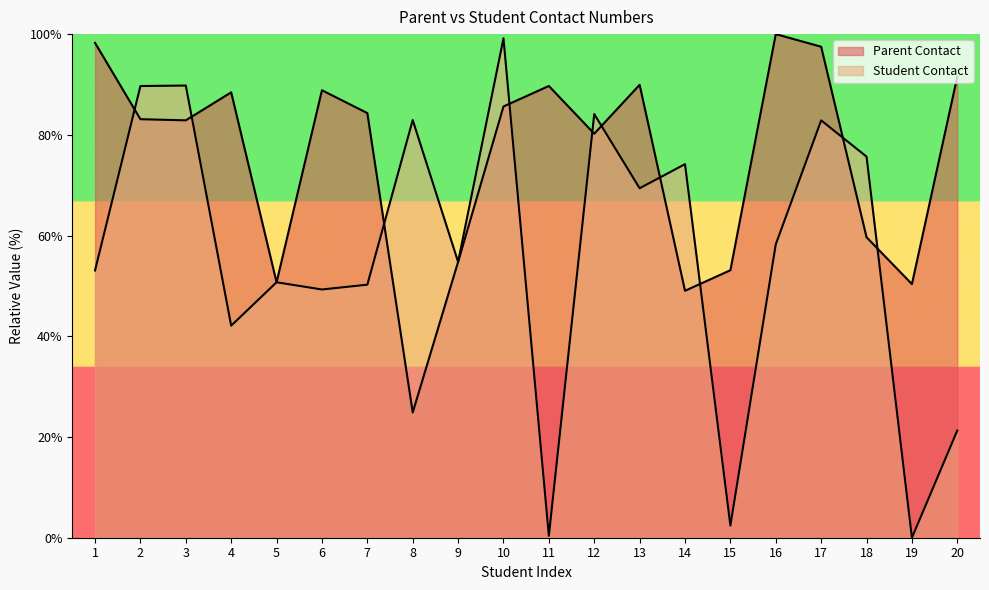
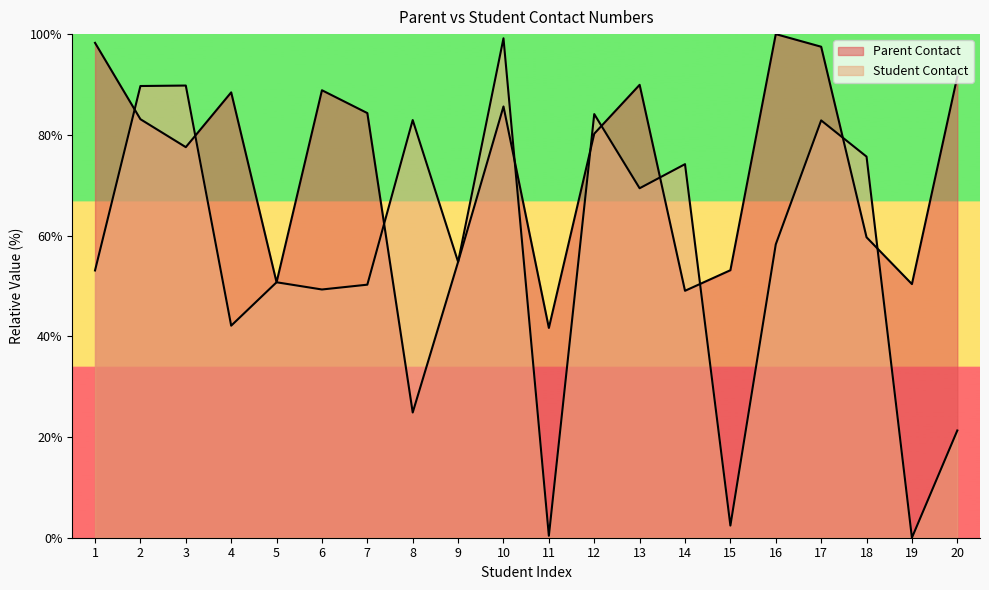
  {
    "Parent Contact": {
      "1": "98%",
      "2": "83%",
-     "3": "83%",
+     "3": "78%",
      "4": "88%",
      "6": "89%",
      "7": "84%",
      "8": "25%",
      "10": "86%",
-     "11": "90%",
+     "11": "42%",
      "12": "80%",
      "13": "90%",
      "14": "49%",
      "15": "53%",
      "16": "100%",
      "17": "97%",
      "18": "60%",
      "19": "50%"
    },
    "Student Contact": {
      "1": "53%",
      "2": "90%",
      "3": "90%",
      "4": "42%",
      "6": "49%",
      "7": "50%",
      "8": "83%",
      "10": "99%",
      "11": "0%",
      "12": "84%",
      "13": "69%",
      "14": "74%",
      "15": "2%",
      "16": "58%",
      "17": "83%",
      "18": "76%",
      "19": "0%",
      "20": "21%"
    }
  }
